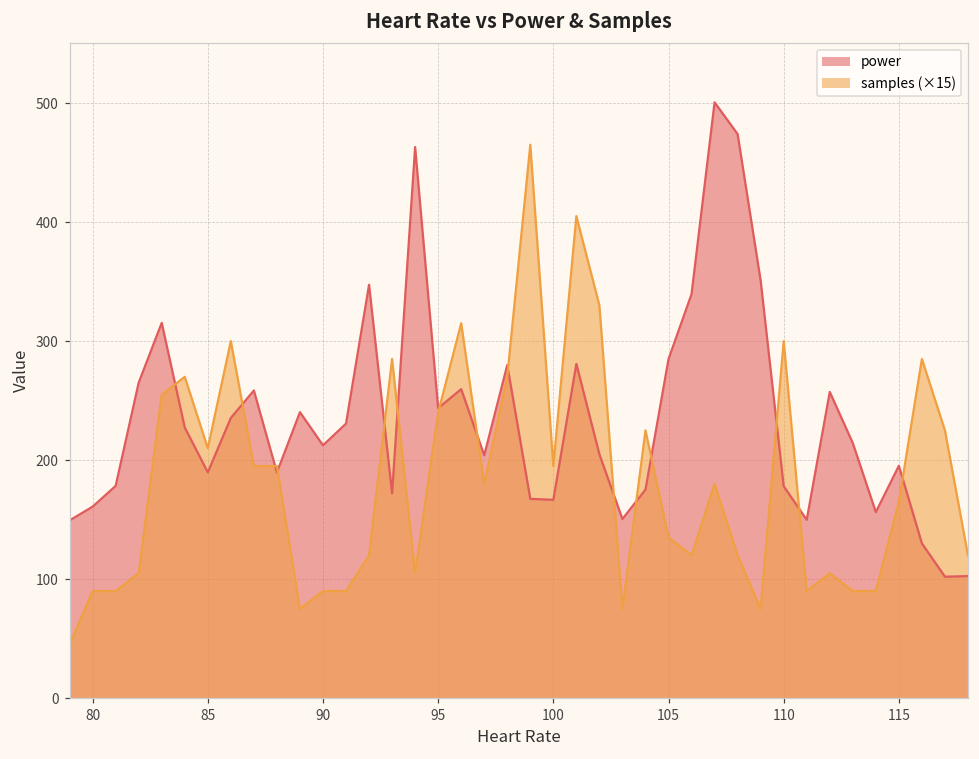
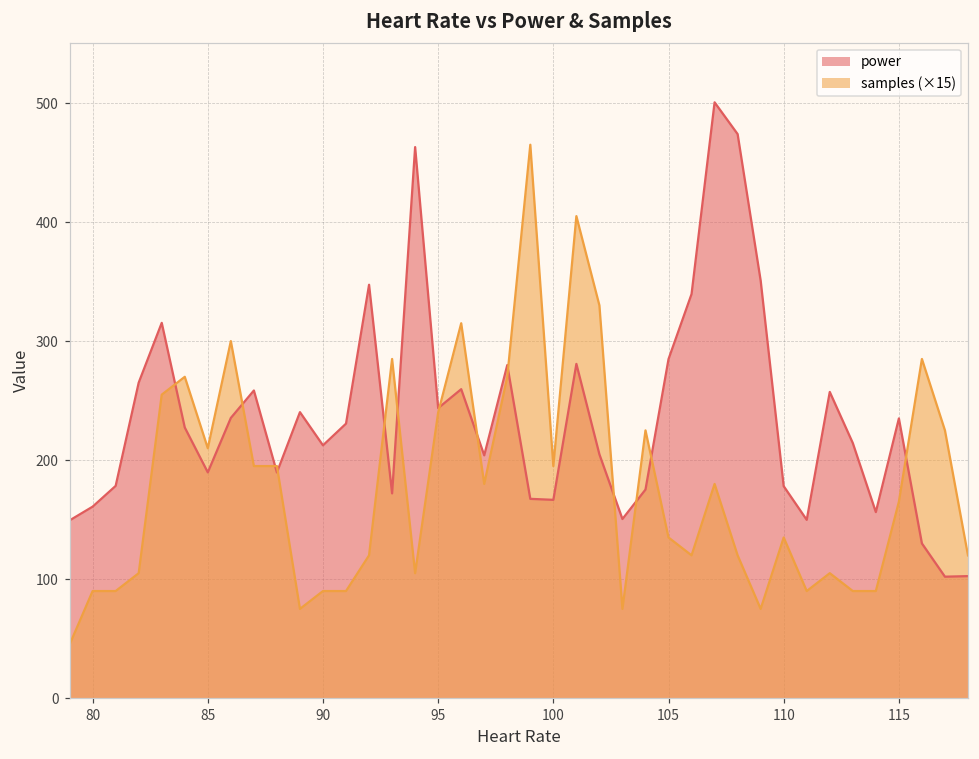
  {
    "power": {
      "80": 161,
      "85": 190,
      "90": 212,
      "95": 244,
      "100": 167,
      "105": 285,
      "110": 178,
-     "115": 195
+     "115": 235
    },
    "samples (×15)": {
      "80": 90,
      "85": 210,
      "90": 90,
      "95": 240,
      "100": 195,
      "105": 135,
-     "110": 300,
+     "110": 135,
      "115": 165
    }
  }
